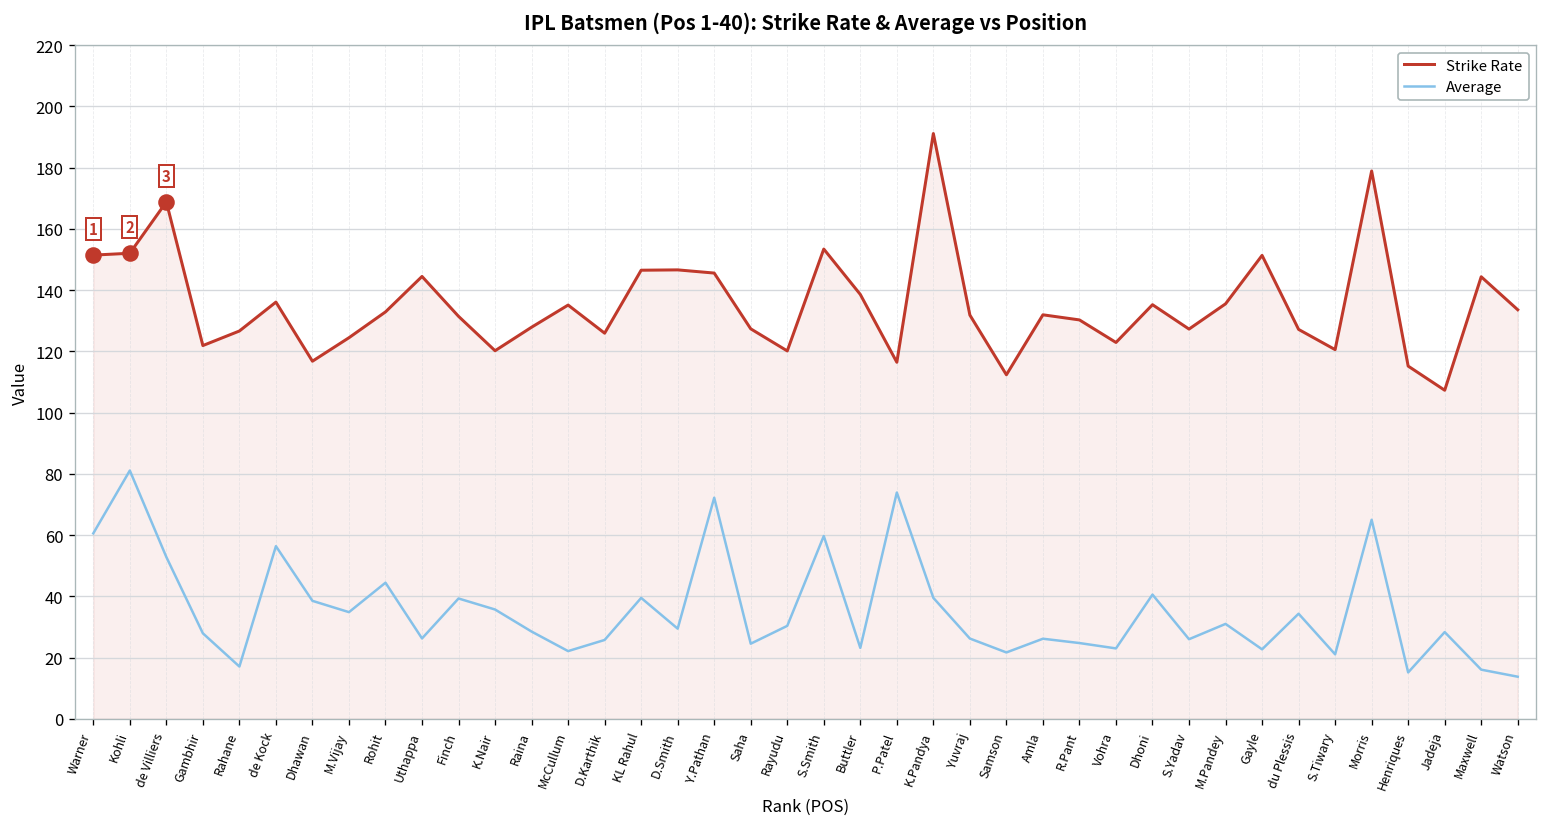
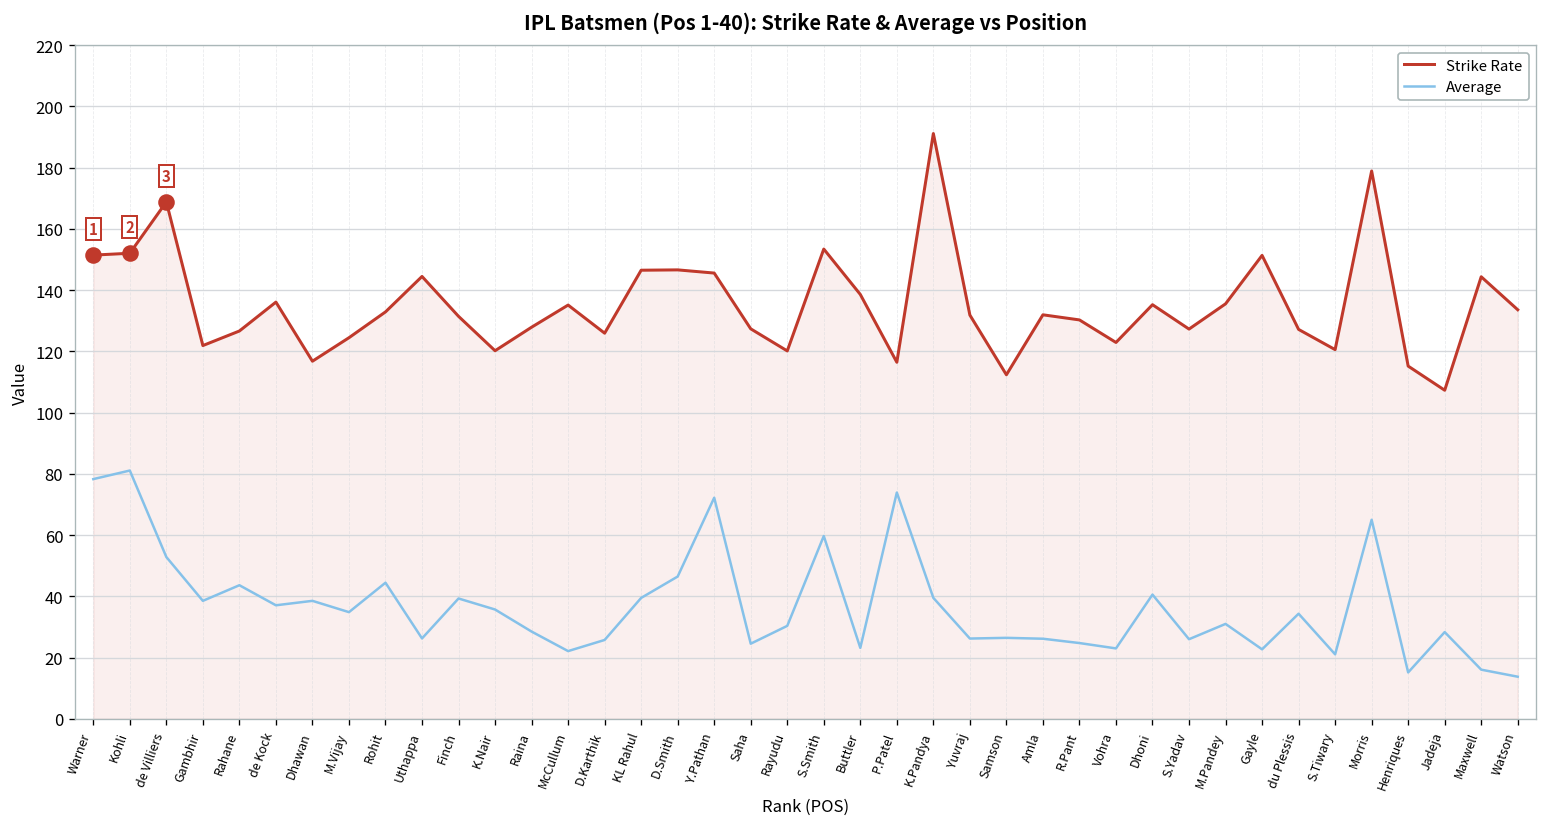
  {
    "Average": {
-     "Warner": 61,
+     "Warner": 78,
      "Kohli": 81,
      "de Villiers": 53,
-     "Gambhir": 28,
-     "Rahane": 17,
-     "de Kock": 56,
+     "Gambhir": 39,
+     "Rahane": 44,
+     "de Kock": 37,
      "Dhawan": 39,
      "M.Vijay": 35,
      "Rohit": 44,
      "Uthappa": 26,
      "Finch": 39,
      "K.Nair": 36,
      "Raina": 29,
      "McCullum": 22,
      "D.Karthik": 26,
      "KL Rahul": 39,
-     "D.Smith": 29,
+     "D.Smith": 46,
      "Y.Pathan": 72,
      "Saha": 25,
      "Rayudu": 30,
      "S.Smith": 60,
      "Buttler": 23,
      "P.Patel": 74,
      "K.Pandya": 40,
      "Yuvraj": 26,
-     "Samson": 22,
+     "Samson": 26,
      "Amla": 26,
      "R.Pant": 25,
      "Vohra": 23,
      "Dhoni": 41,
      "S.Yadav": 26,
      "M.Pandey": 31,
      "Gayle": 23,
      "du Plessis": 34,
      "S.Tiwary": 21,
      "Morris": 65,
      "Henriques": 15,
      "Jadeja": 28,
      "Maxwell": 16,
      "Watson": 14
    }
  }
